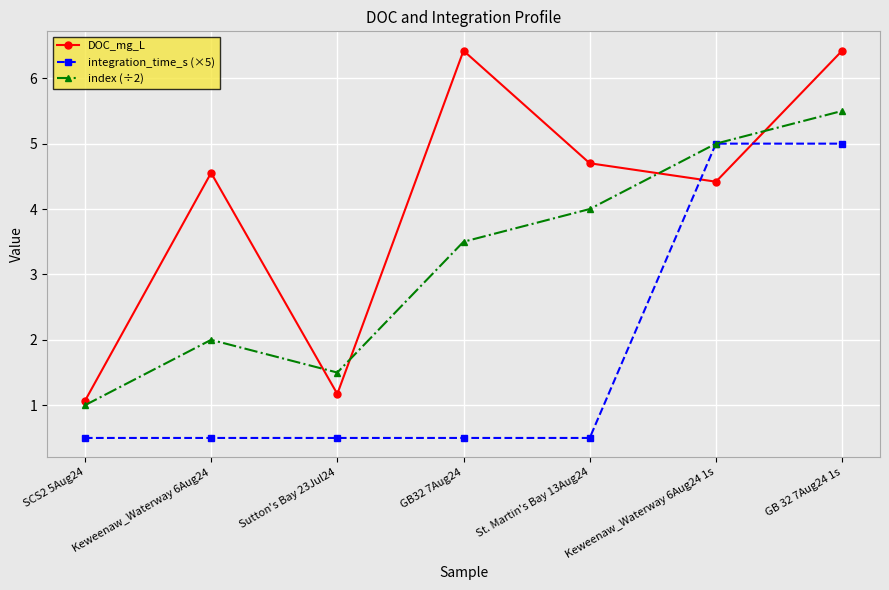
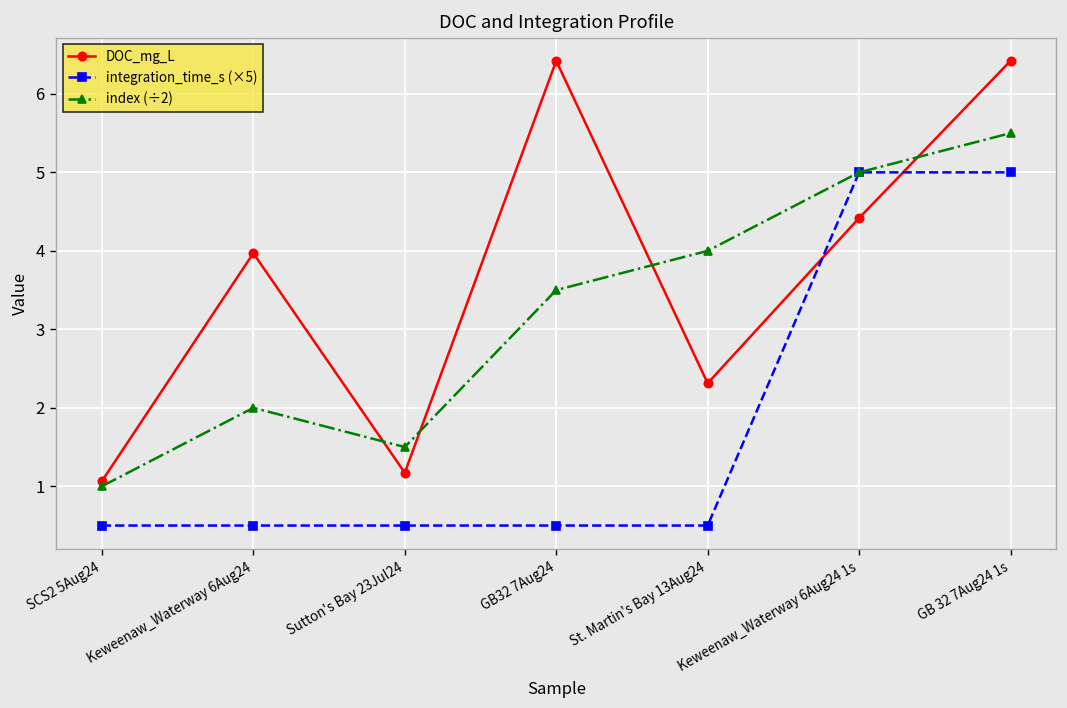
  {
    "DOC_mg_L": {
      "SCS2 5Aug24": 1.1,
-     "Keweenaw_Waterway 6Aug24": 4.6,
+     "Keweenaw_Waterway 6Aug24": 4.0,
      "Sutton's Bay 23Jul24": 1.2,
      "GB32 7Aug24": 6.4,
-     "St. Martin's Bay 13Aug24": 4.7,
+     "St. Martin's Bay 13Aug24": 2.3,
      "Keweenaw_Waterway 6Aug24 1s": 4.4,
      "GB 32 7Aug24 1s": 6.4
    },
    "integration_time_s (×5)": {
      "SCS2 5Aug24": 0.5,
      "Keweenaw_Waterway 6Aug24": 0.5,
      "Sutton's Bay 23Jul24": 0.5,
      "GB32 7Aug24": 0.5,
      "St. Martin's Bay 13Aug24": 0.5,
      "GB 32 7Aug24 1s": 5.0
    },
    "index (÷2)": {
      "SCS2 5Aug24": 1.0,
      "Keweenaw_Waterway 6Aug24": 2.0,
      "Sutton's Bay 23Jul24": 1.5,
      "GB32 7Aug24": 3.5,
      "St. Martin's Bay 13Aug24": 4.0,
      "GB 32 7Aug24 1s": 5.5
    }
  }
